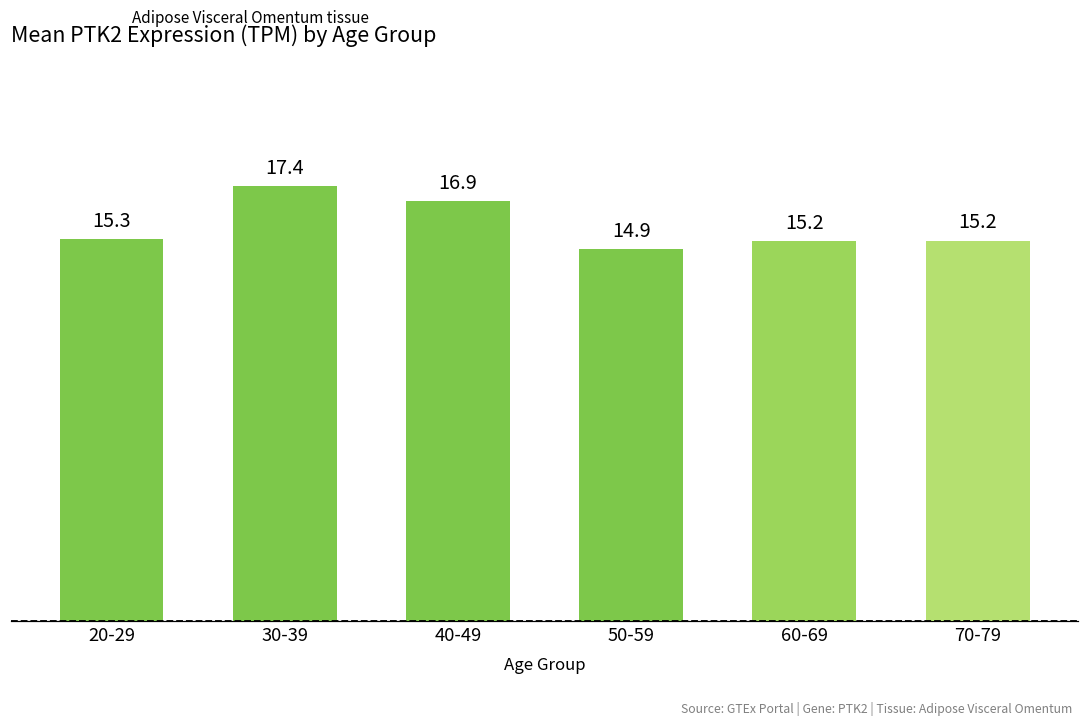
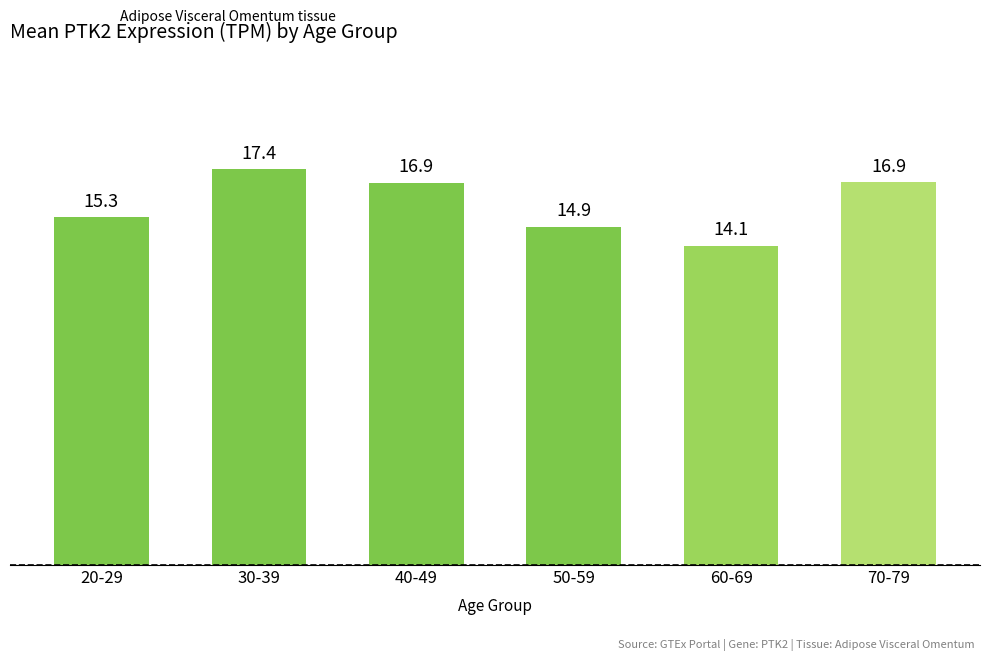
  {
    "20-29": 15.3,
    "30-39": 17.4,
    "40-49": 16.9,
    "50-59": 14.9,
-   "60-69": 15.2,
-   "70-79": 15.2
+   "60-69": 14.1,
+   "70-79": 16.9
  }
